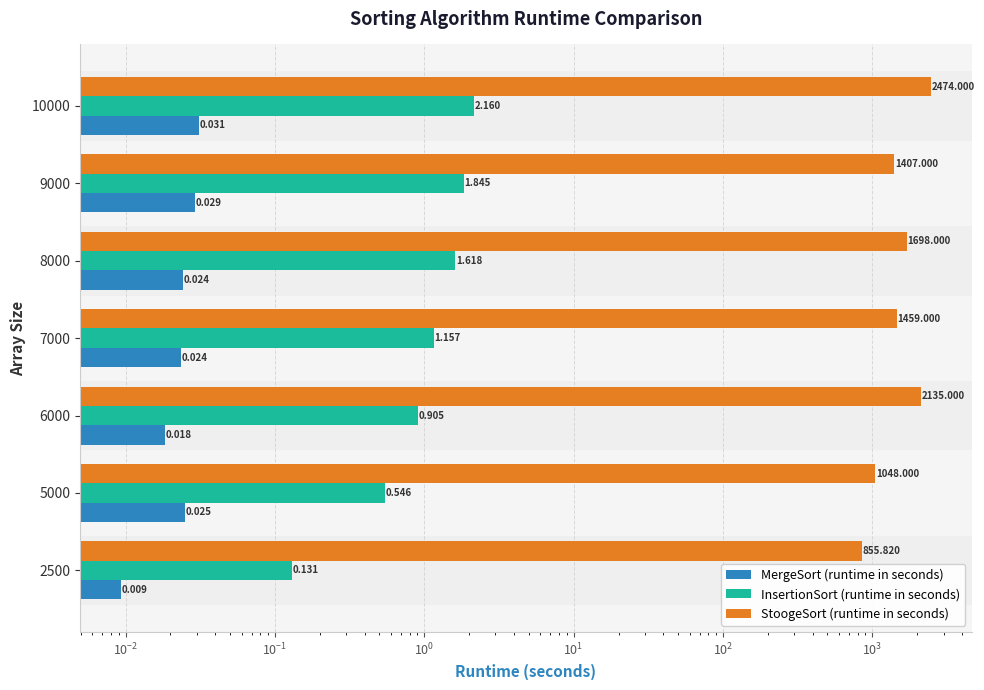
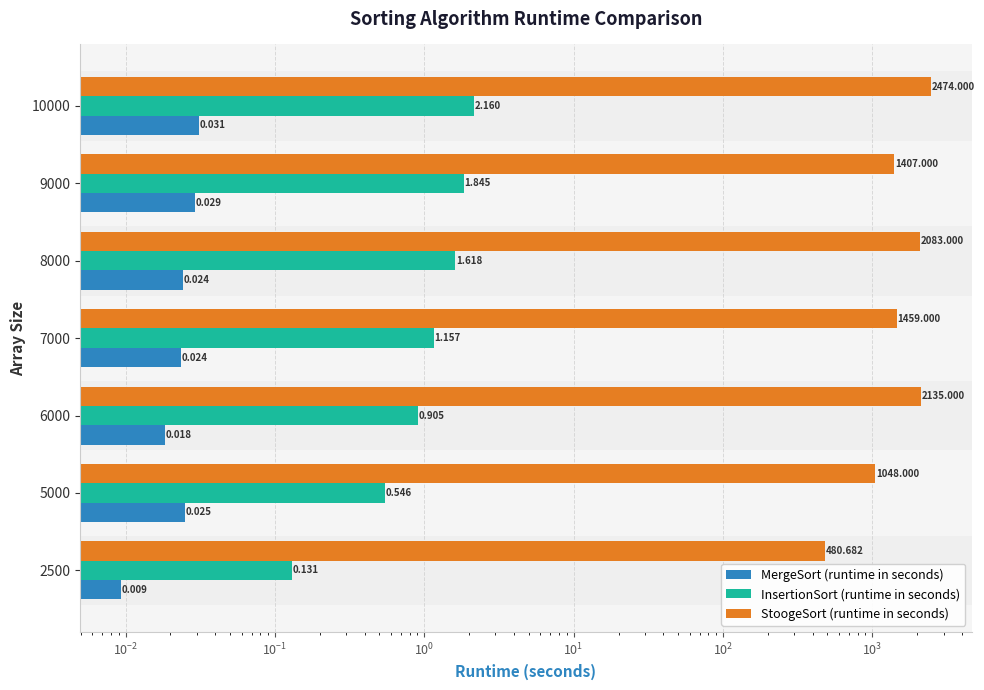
  {
    "MergeSort (runtime in seconds)": {
      "10000": 0.031,
      "9000": 0.029,
      "8000": 0.024,
      "7000": 0.024,
      "6000": 0.018,
      "5000": 0.025,
      "2500": 0.009
    },
    "InsertionSort (runtime in seconds)": {
      "10000": 2.160,
      "9000": 1.845,
      "8000": 1.618,
      "7000": 1.157,
      "6000": 0.905,
      "5000": 0.546,
      "2500": 0.131
    },
    "StoogeSort (runtime in seconds)": {
      "10000": 2474.000,
      "9000": 1407.000,
-     "8000": 1698.000,
+     "8000": 2083.000,
      "7000": 1459.000,
      "6000": 2135.000,
      "5000": 1048.000,
-     "2500": 855.820
+     "2500": 480.682
    }
  }
